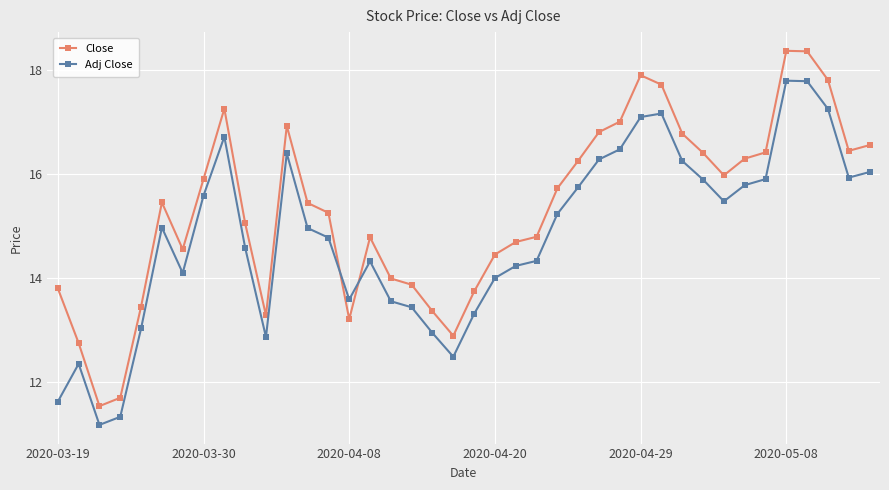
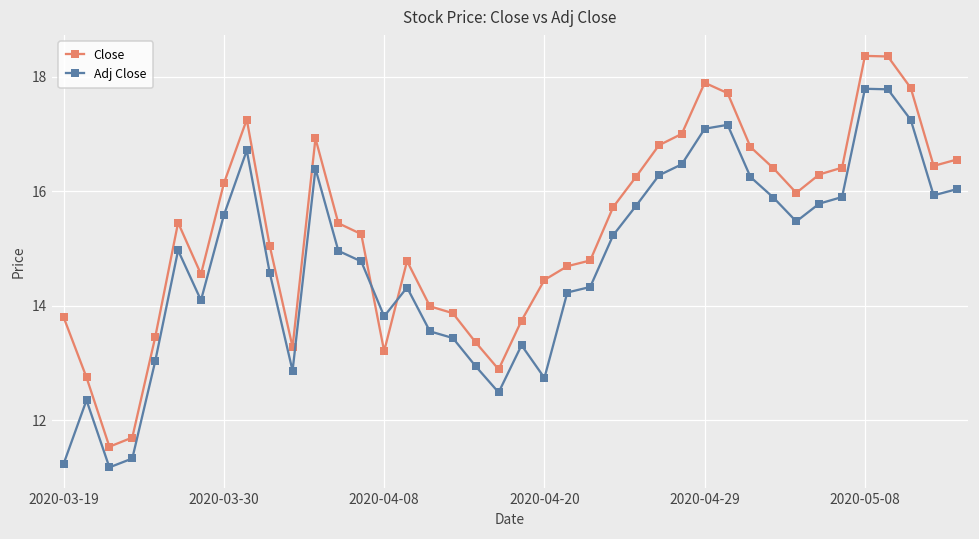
  {
    "Close": {
      "2020-03-19": 13.8,
-     "2020-03-30": 15.9,
+     "2020-03-30": 16.1,
      "2020-04-08": 13.2,
      "2020-04-20": 14.4,
      "2020-04-29": 17.9,
      "2020-05-08": 18.4
    },
    "Adj Close": {
-     "2020-03-19": 11.6,
+     "2020-03-19": 11.2,
      "2020-03-30": 15.6,
-     "2020-04-08": 13.6,
-     "2020-04-20": 14.0,
+     "2020-04-08": 13.8,
+     "2020-04-20": 12.7,
      "2020-04-29": 17.1,
      "2020-05-08": 17.8
    }
  }
